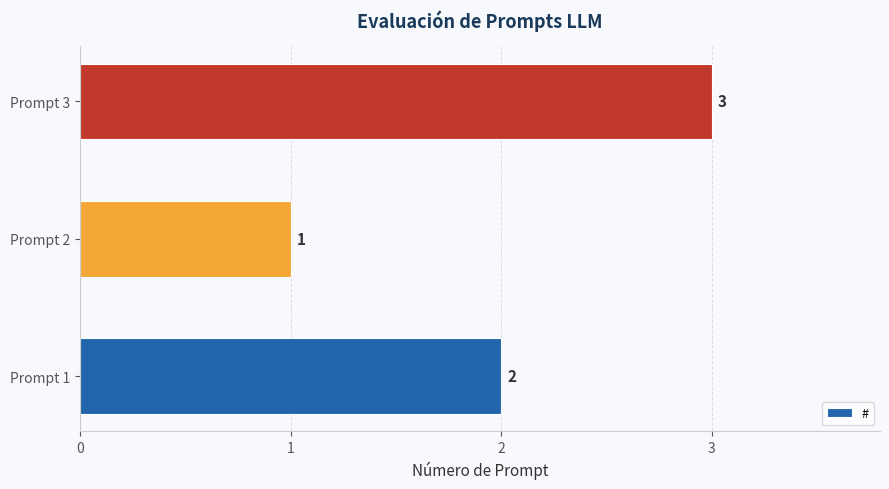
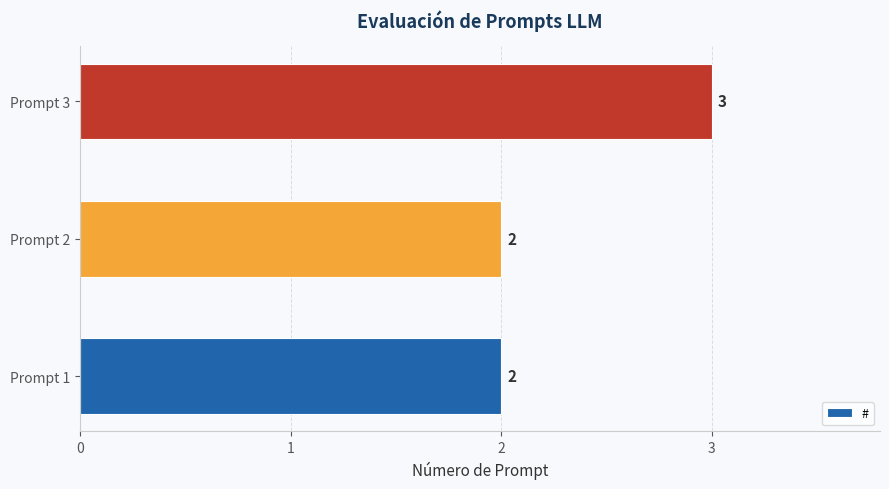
  {
    "Prompt 3": 3,
-   "Prompt 2": 1,
+   "Prompt 2": 2,
    "Prompt 1": 2
  }
